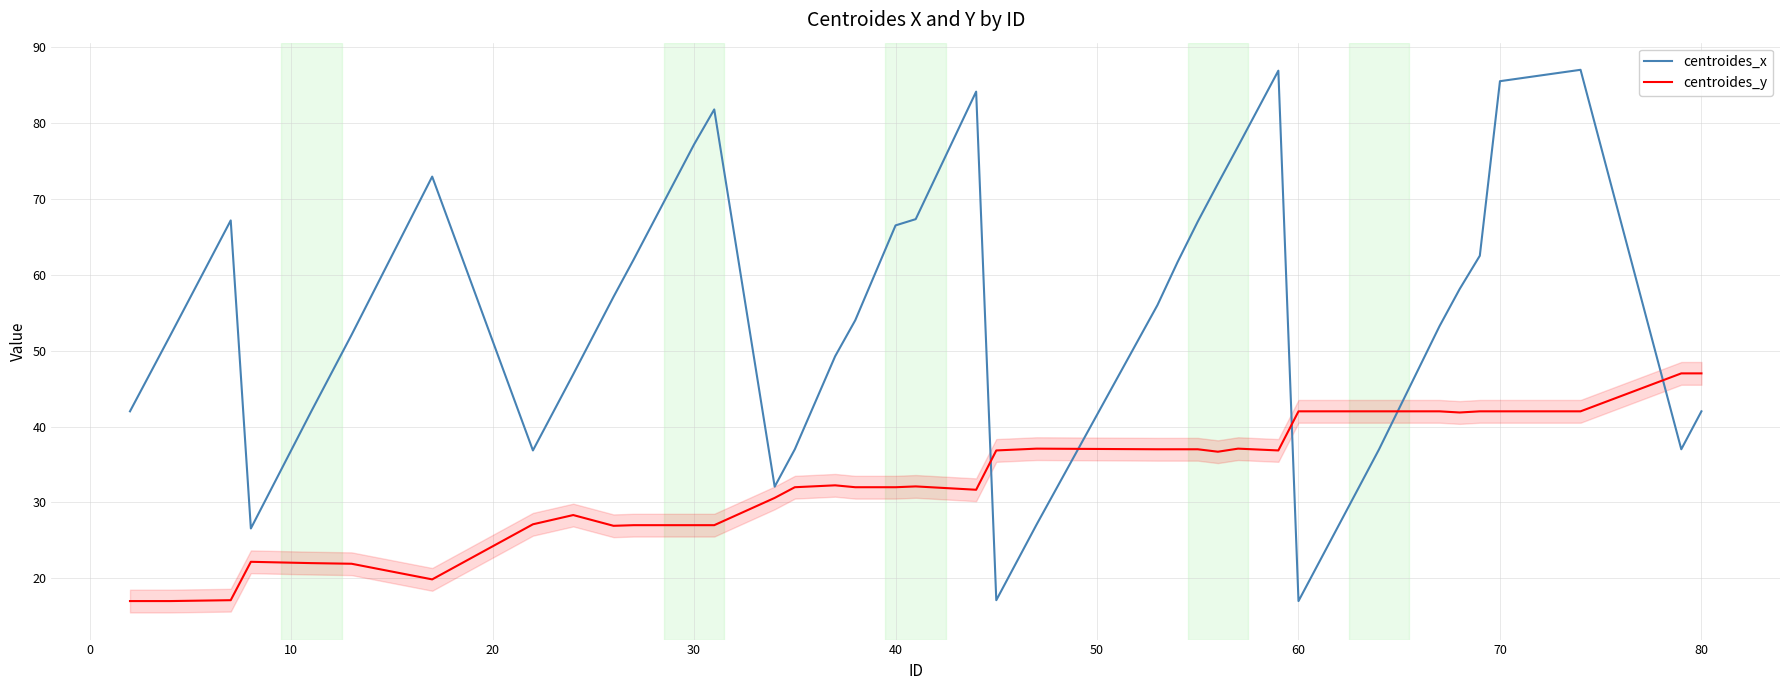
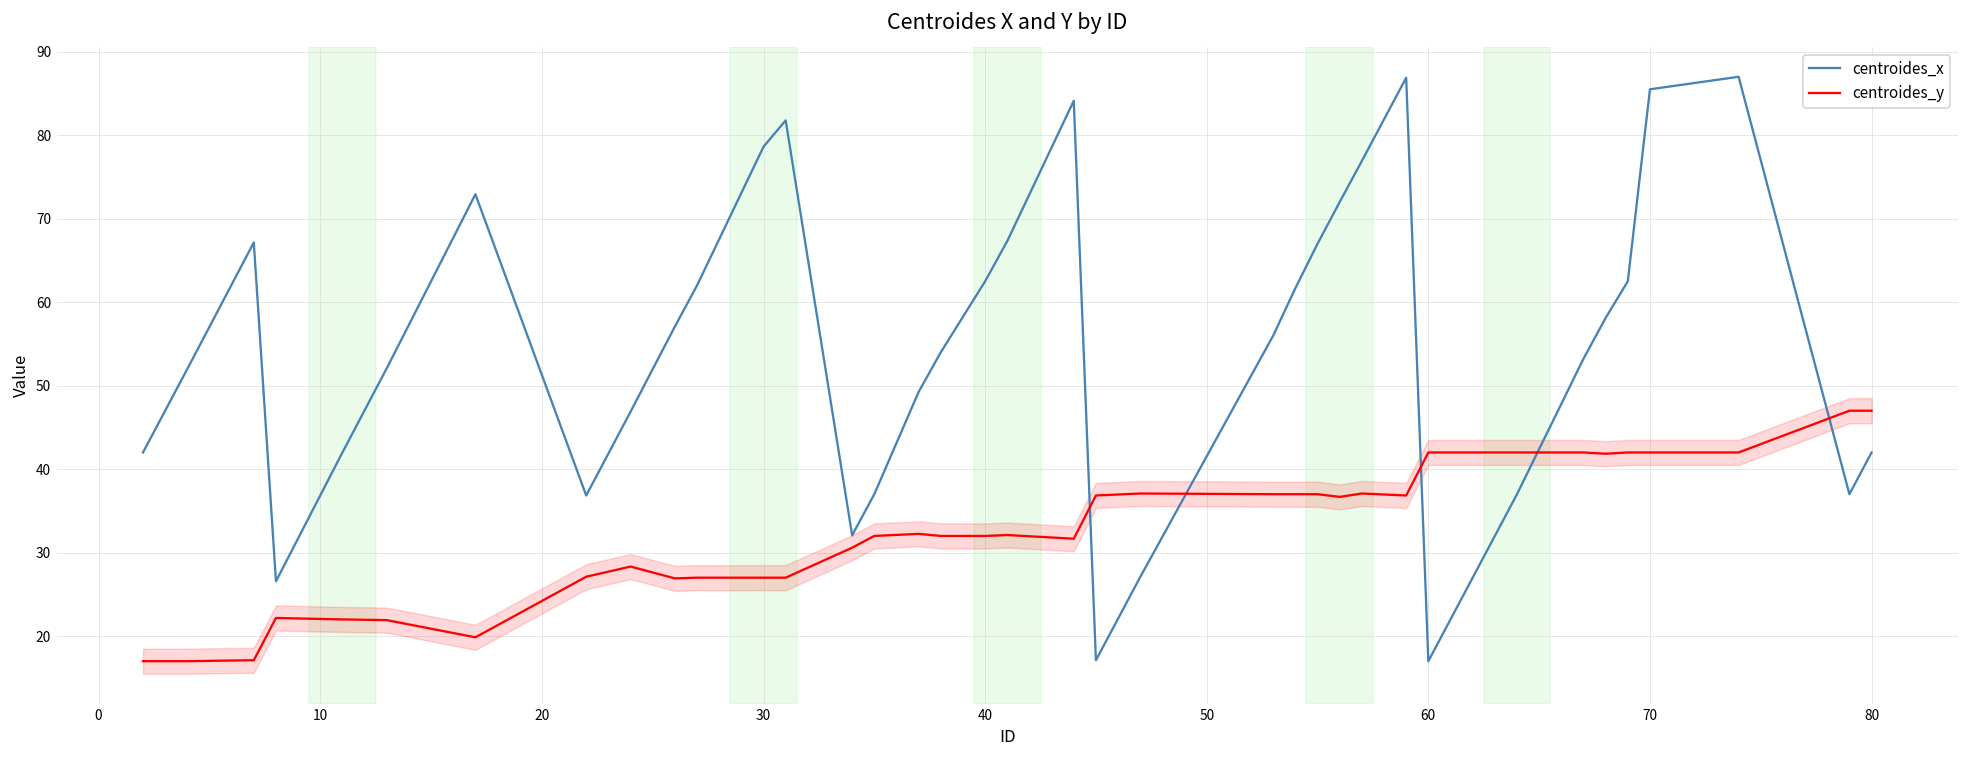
  {
    "centroides_x": {
-     "30": 77,
-     "40": 67,
+     "30": 79,
+     "40": 63,
      "60": 17,
      "70": 86,
      "80": 42
    }
  }
